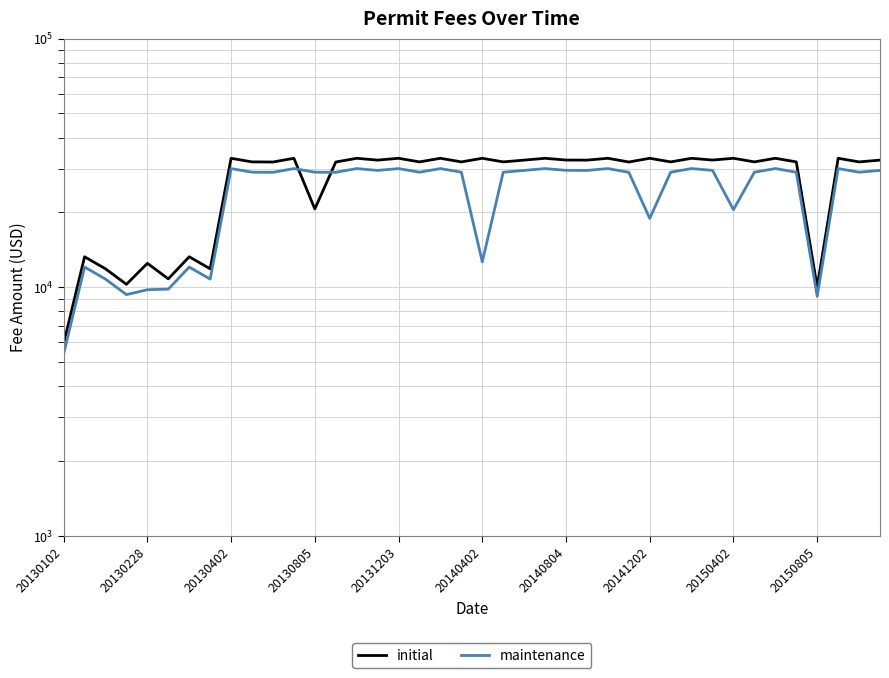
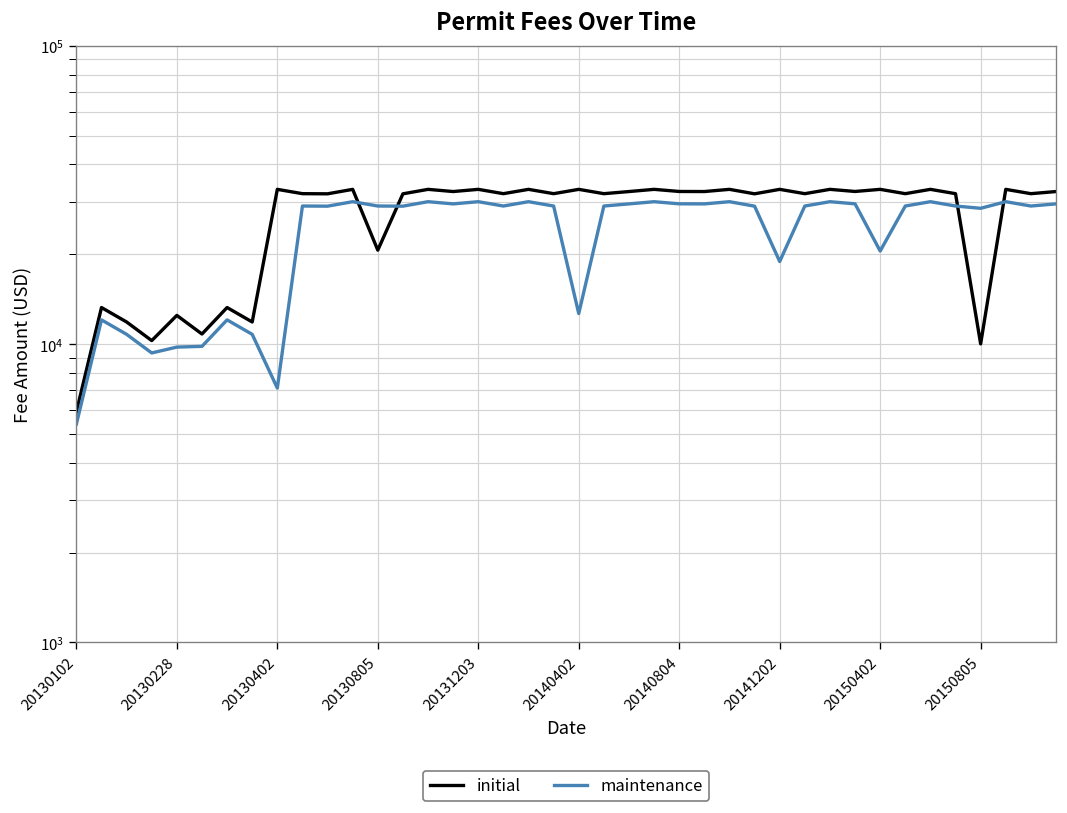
  {
    "initial": {
      "20130102": 5900,
      "20130228": 12000,
      "20130402": 33000,
      "20130805": 21000,
      "20131203": 33000,
      "20140402": 33000,
      "20140804": 32000,
      "20141202": 33000,
      "20150402": 33000,
      "20150805": 10000
    },
    "maintenance": {
      "20130102": 5400,
      "20130228": 9800,
-     "20130402": 30000,
+     "20130402": 7100,
      "20130805": 29000,
      "20131203": 30000,
      "20140402": 13000,
      "20140804": 30000,
      "20141202": 19000,
      "20150402": 21000,
-     "20150805": 9200
+     "20150805": 29000
    }
  }
